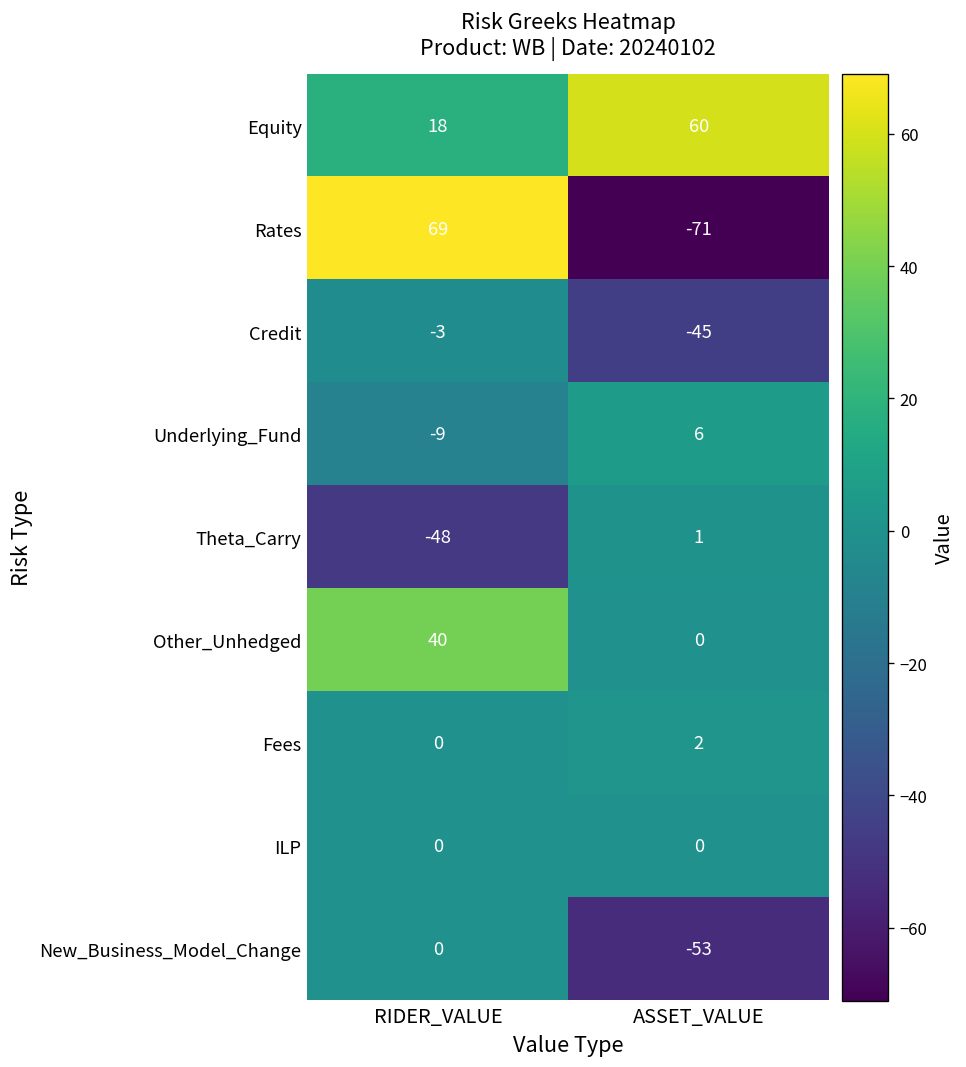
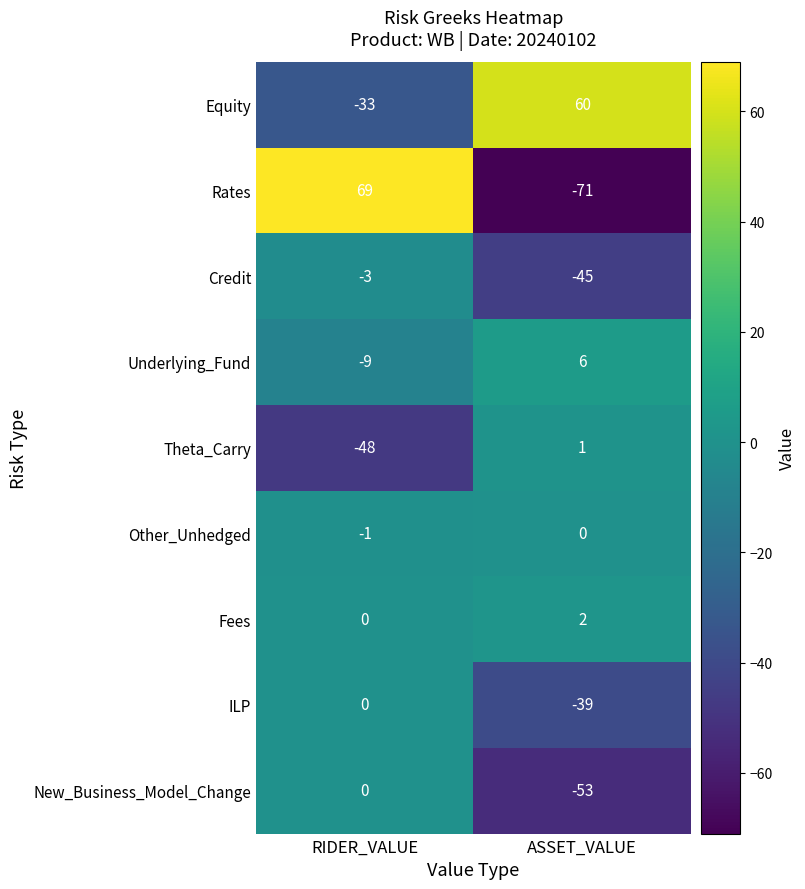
  {
    "Equity": {
-     "RIDER_VALUE": 18,
+     "RIDER_VALUE": -33,
      "ASSET_VALUE": 60
    },
    "Rates": {
      "RIDER_VALUE": 69,
      "ASSET_VALUE": -71
    },
    "Credit": {
      "RIDER_VALUE": -3,
      "ASSET_VALUE": -45
    },
    "Underlying_Fund": {
      "RIDER_VALUE": -9,
      "ASSET_VALUE": 6
    },
    "Theta_Carry": {
      "RIDER_VALUE": -48,
      "ASSET_VALUE": 1
    },
    "Other_Unhedged": {
-     "RIDER_VALUE": 40,
+     "RIDER_VALUE": -1,
      "ASSET_VALUE": 0
    },
    "Fees": {
      "RIDER_VALUE": 0,
      "ASSET_VALUE": 2
    },
    "ILP": {
      "RIDER_VALUE": 0,
-     "ASSET_VALUE": 0
+     "ASSET_VALUE": -39
    },
    "New_Business_Model_Change": {
      "RIDER_VALUE": 0,
      "ASSET_VALUE": -53
    }
  }
